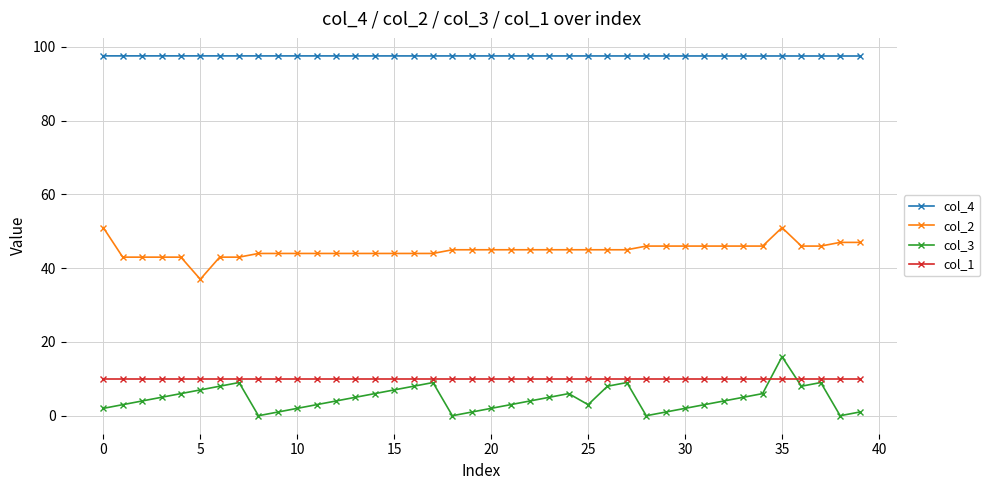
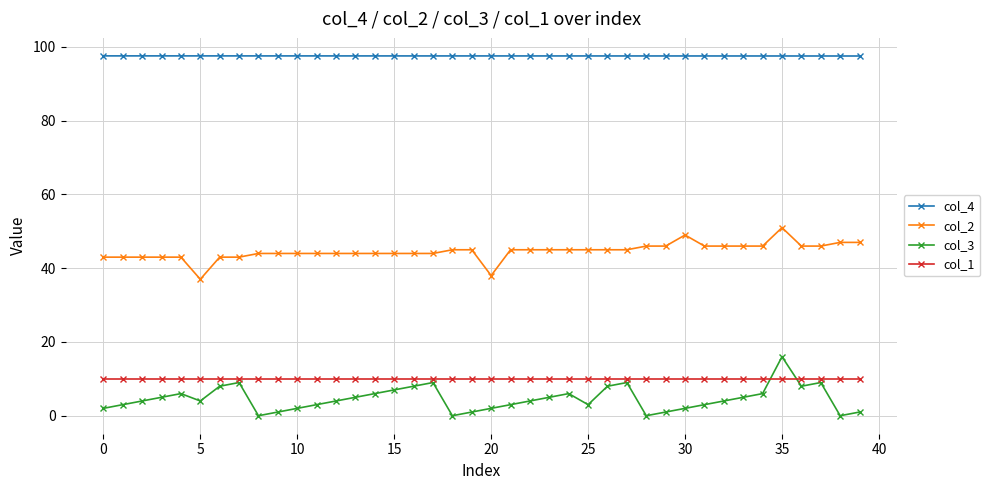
  {
    "col_4": {
      "0": 98,
      "5": 98,
      "10": 98,
      "15": 98,
      "20": 98,
      "25": 98,
      "30": 98,
      "35": 98
    },
    "col_2": {
-     "0": 51,
+     "0": 43,
      "5": 37,
      "10": 44,
      "15": 44,
-     "20": 45,
+     "20": 38,
      "25": 45,
-     "30": 46,
+     "30": 49,
      "35": 51
    },
    "col_3": {
      "0": 2,
-     "5": 7,
+     "5": 4,
      "10": 2,
      "15": 7,
      "20": 2,
      "25": 3,
      "30": 2,
      "35": 16
    },
    "col_1": {
      "0": 10,
      "5": 10,
      "10": 10,
      "15": 10,
      "20": 10,
      "25": 10,
      "30": 10,
      "35": 10
    }
  }
